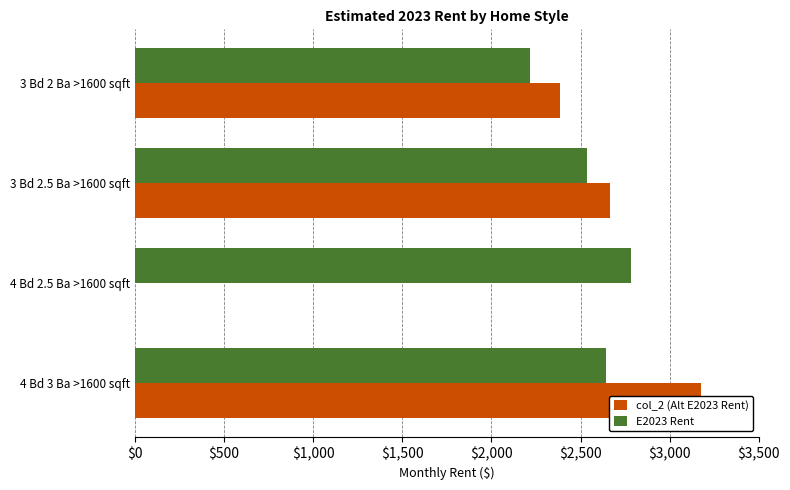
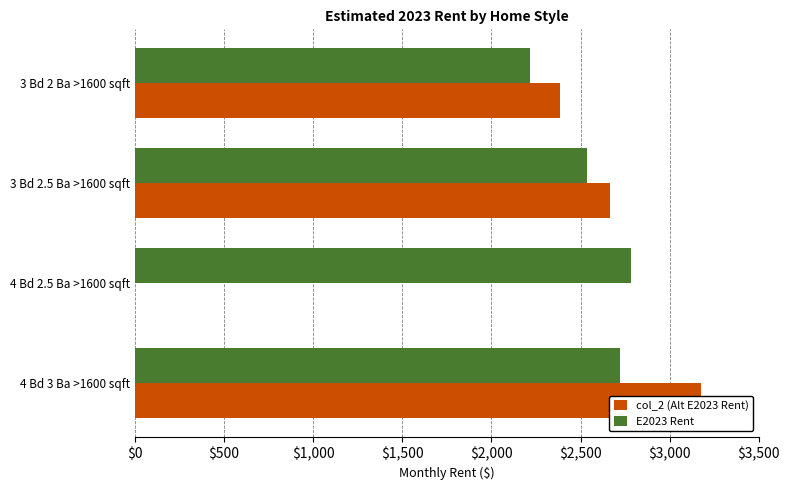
  {
    "E2023 Rent": {
      "3 Bd 2 Ba >1600 sqft": "$2,220",
      "3 Bd 2.5 Ba >1600 sqft": "$2,540",
      "4 Bd 2.5 Ba >1600 sqft": "$2,780",
-     "4 Bd 3 Ba >1600 sqft": "$2,640"
+     "4 Bd 3 Ba >1600 sqft": "$2,720"
    }
  }
